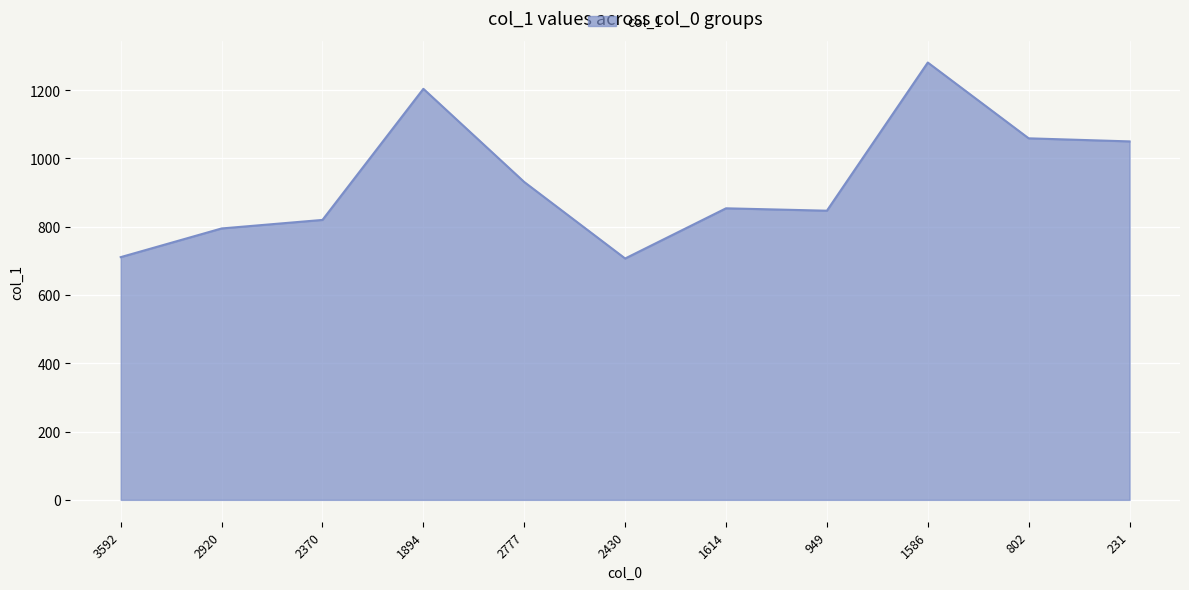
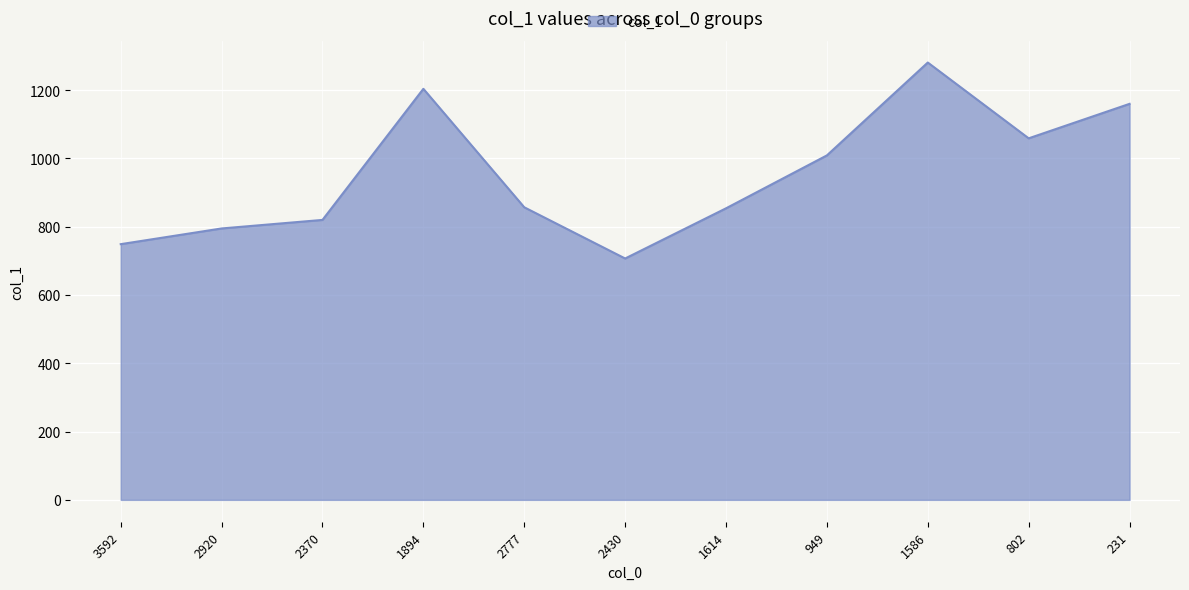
  {
-   "3592": 710,
+   "3592": 750,
    "2920": 800,
    "2370": 820,
    "1894": 1200,
-   "2777": 930,
+   "2777": 860,
    "2430": 710,
    "1614": 850,
-   "949": 850,
+   "949": 1010,
    "1586": 1280,
    "802": 1060,
-   "231": 1050
+   "231": 1160
  }
